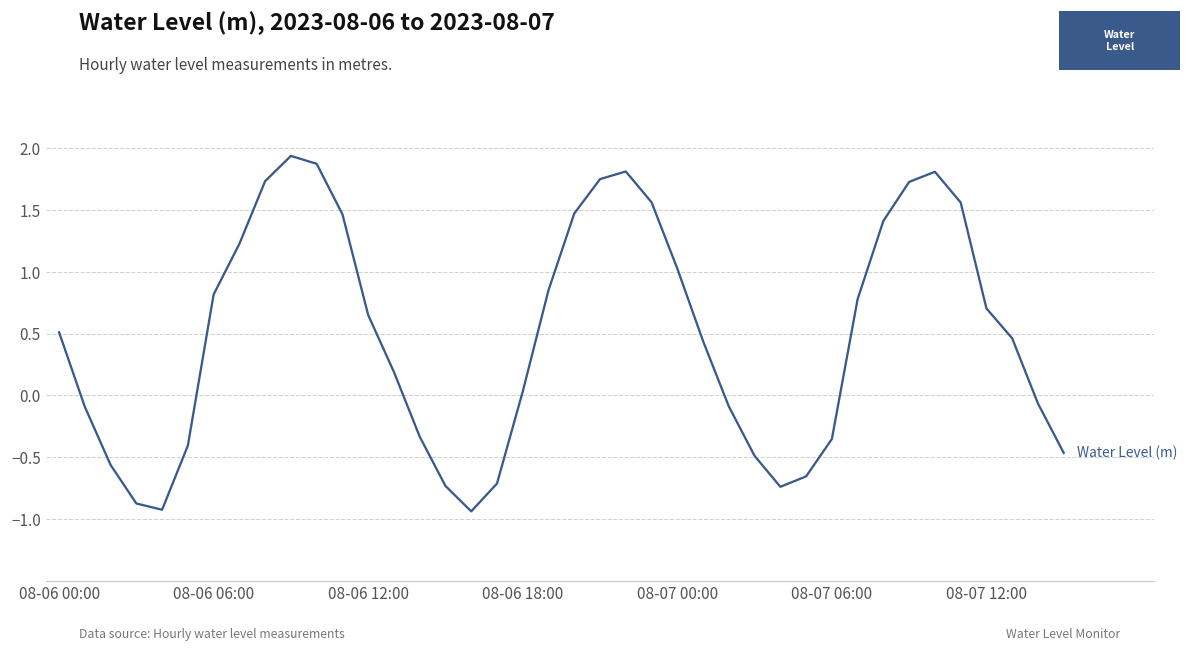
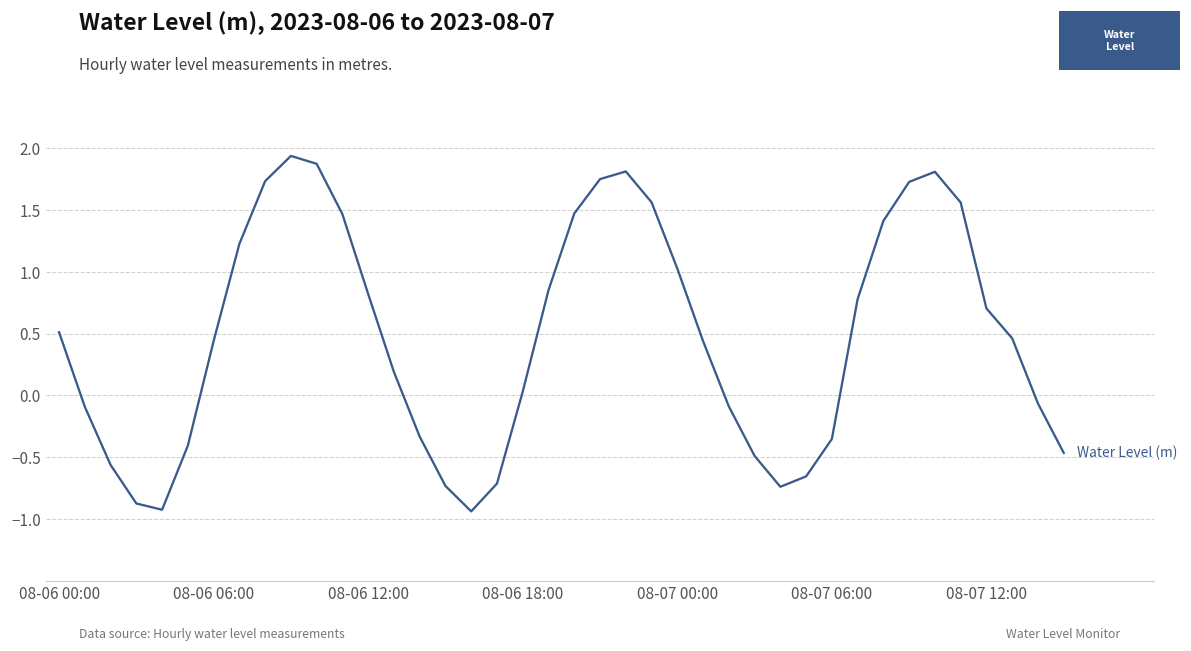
  {
    "08-06 00:00": 0.51,
-   "08-06 06:00": 0.82,
-   "08-06 12:00": 0.65,
+   "08-06 06:00": 0.44,
+   "08-06 12:00": 0.82,
    "08-06 18:00": 0.03,
    "08-07 00:00": 1.03,
    "08-07 06:00": -0.35,
    "08-07 12:00": 0.70
  }
